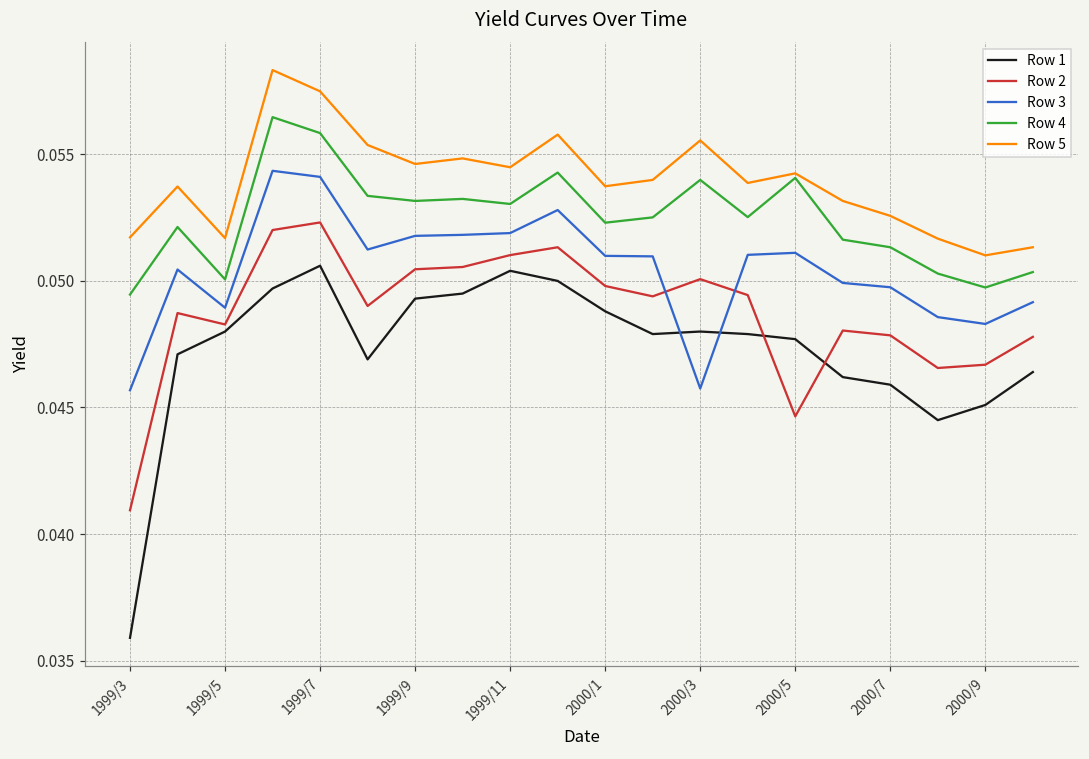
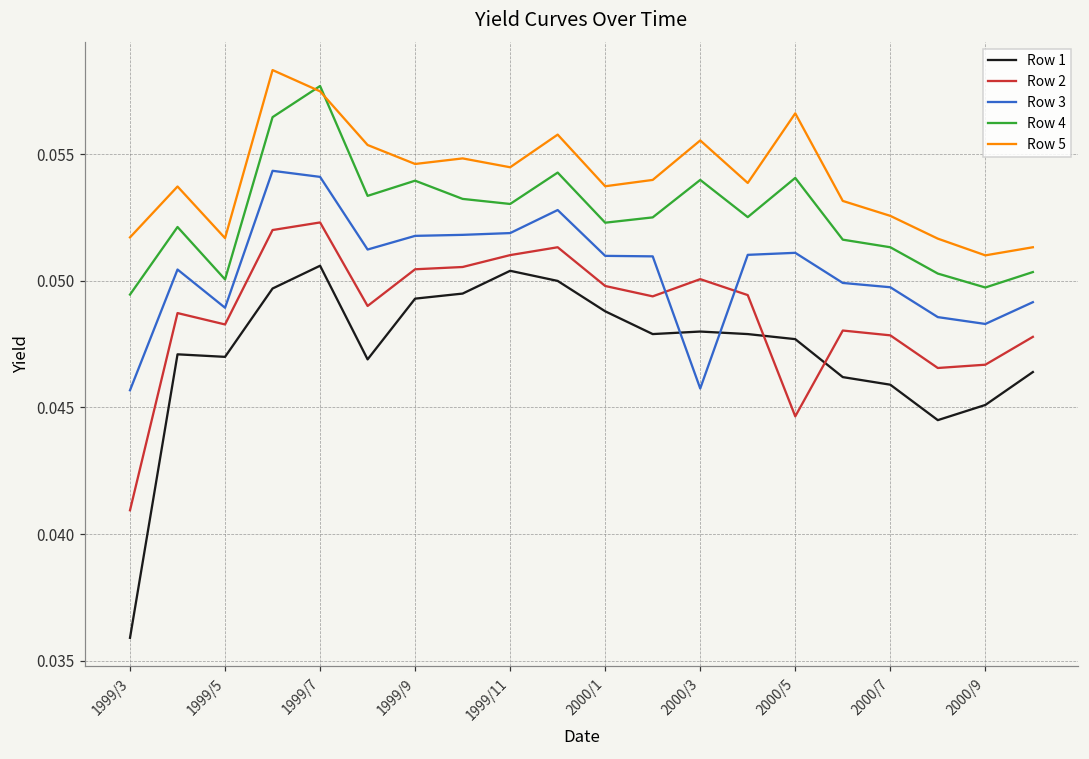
  {
    "Row 1": {
      "1999/3": 0.036,
-     "1999/5": 0.048,
+     "1999/5": 0.047,
      "1999/7": 0.0506,
      "1999/9": 0.0493,
      "1999/11": 0.0504,
      "2000/1": 0.0488,
      "2000/3": 0.048,
      "2000/5": 0.0477,
      "2000/7": 0.046,
      "2000/9": 0.045
    },
    "Row 2": {
      "1999/3": 0.0409,
      "1999/5": 0.0483,
      "1999/7": 0.0523,
      "1999/9": 0.0505,
      "1999/11": 0.0510,
      "2000/1": 0.0498,
      "2000/3": 0.0501,
      "2000/5": 0.0447,
      "2000/7": 0.0479,
      "2000/9": 0.0467
    },
    "Row 3": {
      "1999/3": 0.0457,
      "1999/5": 0.0489,
      "1999/7": 0.0541,
      "1999/9": 0.0518,
      "1999/11": 0.0519,
      "2000/1": 0.0510,
      "2000/3": 0.0458,
      "2000/5": 0.0511,
      "2000/7": 0.0498,
      "2000/9": 0.0483
    },
    "Row 4": {
      "1999/3": 0.0495,
      "1999/5": 0.0501,
-     "1999/7": 0.0558,
-     "1999/9": 0.0532,
+     "1999/7": 0.0577,
+     "1999/9": 0.0540,
      "1999/11": 0.0530,
      "2000/1": 0.0523,
      "2000/3": 0.0540,
      "2000/5": 0.0541,
      "2000/7": 0.0513,
      "2000/9": 0.0497
    },
    "Row 5": {
      "1999/3": 0.0517,
      "1999/5": 0.0517,
      "1999/7": 0.0575,
      "1999/9": 0.0546,
      "1999/11": 0.0545,
      "2000/1": 0.0537,
      "2000/3": 0.0556,
-     "2000/5": 0.0543,
+     "2000/5": 0.0566,
      "2000/7": 0.0526,
      "2000/9": 0.0510
    }
  }
